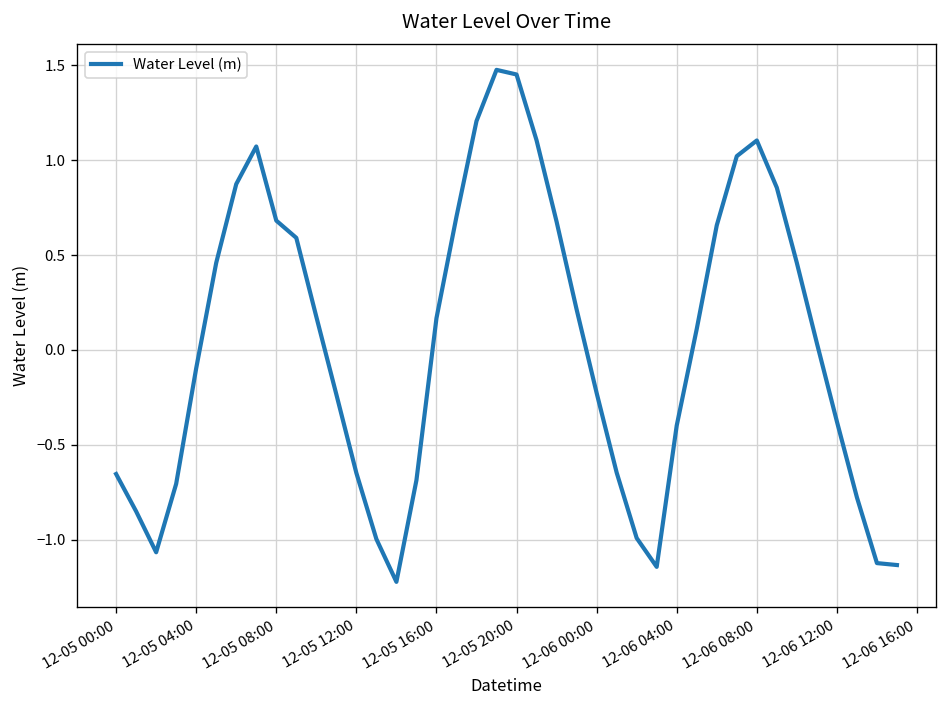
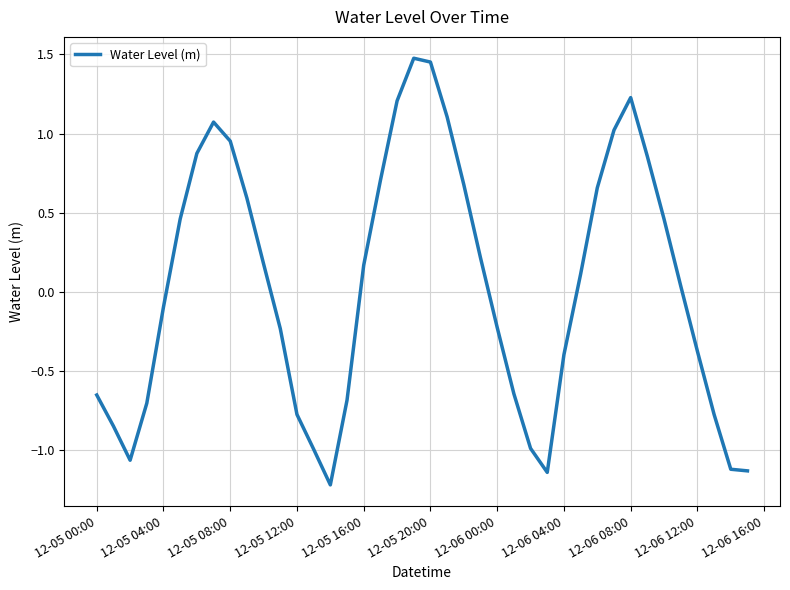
  {
    "12-05 00:00": -0.65,
    "12-05 04:00": -0.10,
-   "12-05 08:00": 0.68,
-   "12-05 12:00": -0.65,
+   "12-05 08:00": 0.95,
+   "12-05 12:00": -0.78,
    "12-05 16:00": 0.17,
    "12-05 20:00": 1.45,
    "12-06 00:00": -0.23,
    "12-06 04:00": -0.40,
-   "12-06 08:00": 1.10,
+   "12-06 08:00": 1.23,
    "12-06 12:00": -0.38
  }
